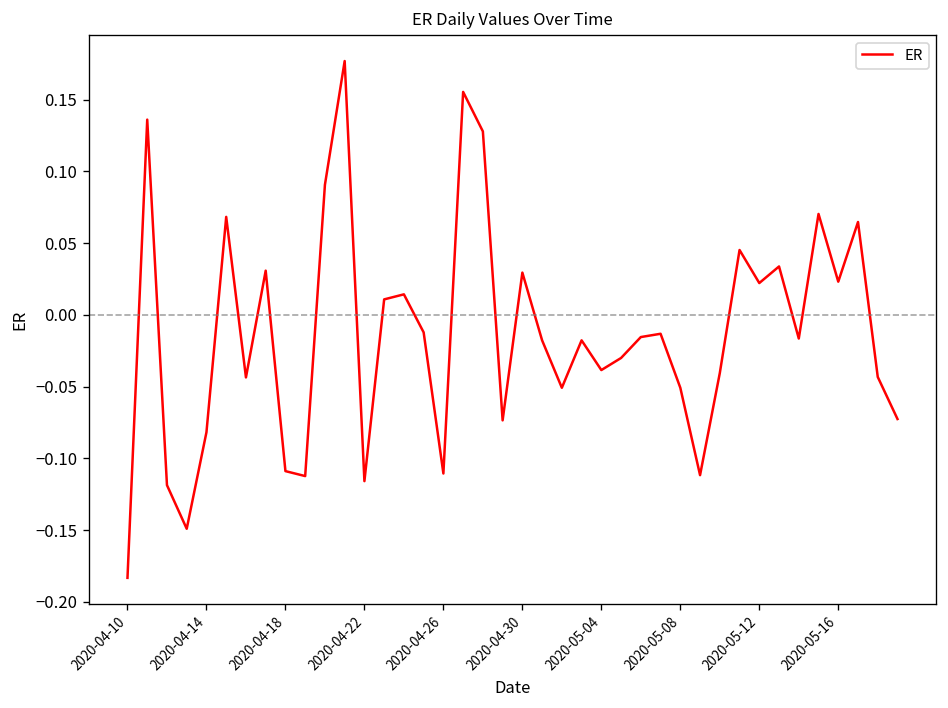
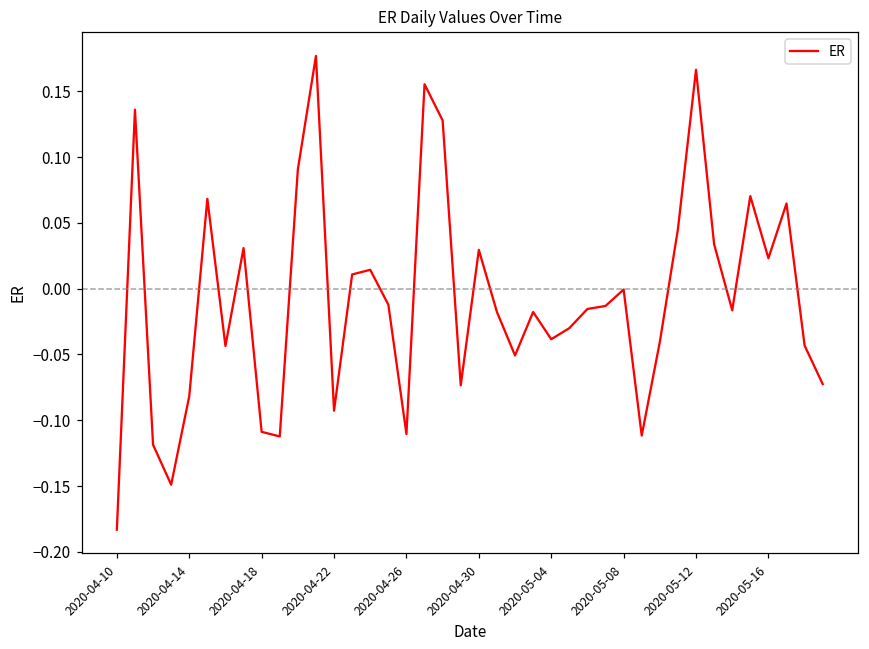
  {
    "2020-04-10": -0.183,
    "2020-04-14": -0.082,
    "2020-04-18": -0.109,
-   "2020-04-22": -0.116,
+   "2020-04-22": -0.093,
    "2020-04-26": -0.111,
    "2020-04-30": 0.029,
    "2020-05-04": -0.038,
-   "2020-05-08": -0.051,
-   "2020-05-12": 0.022,
+   "2020-05-08": -0.001,
+   "2020-05-12": 0.166,
    "2020-05-16": 0.023
  }
